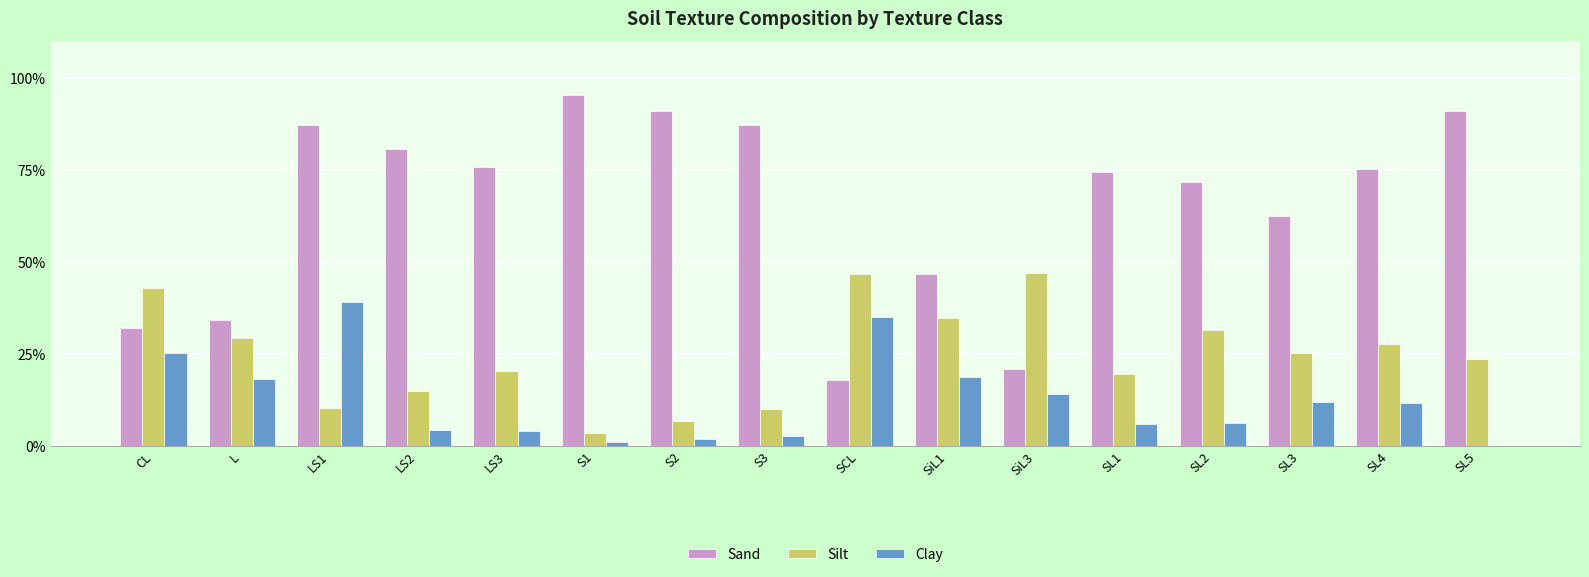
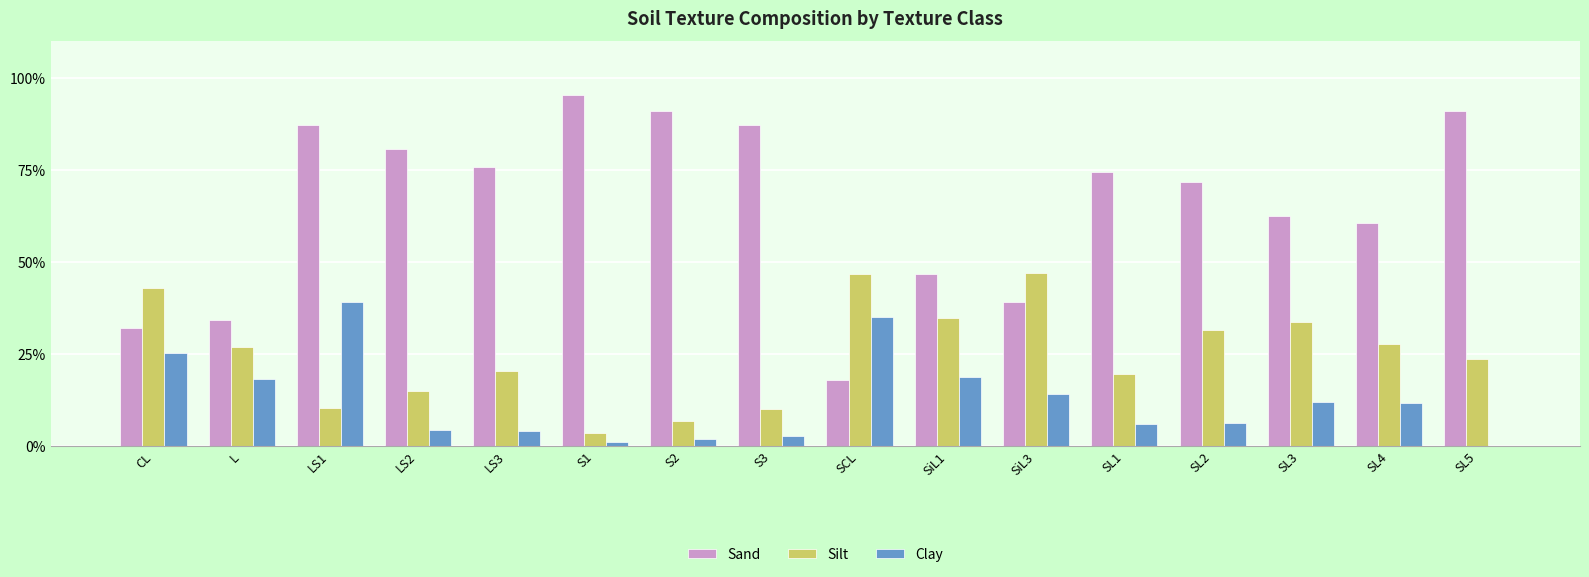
  {
    "Sand": {
      "CL": "32%",
      "L": "34%",
      "LS1": "87%",
      "LS2": "81%",
      "LS3": "76%",
      "S1": "95%",
      "S2": "91%",
      "S3": "87%",
      "SCL": "18%",
      "SiL1": "47%",
-     "SiL3": "21%",
+     "SiL3": "39%",
      "SL1": "75%",
      "SL2": "72%",
      "SL3": "63%",
-     "SL4": "75%",
+     "SL4": "60%",
      "SL5": "91%"
    },
    "Silt": {
      "CL": "43%",
-     "L": "29%",
+     "L": "27%",
      "LS1": "10%",
      "LS2": "15%",
      "LS3": "20%",
      "S1": "3%",
      "S2": "7%",
      "S3": "10%",
      "SCL": "47%",
      "SiL1": "35%",
      "SiL3": "47%",
      "SL1": "20%",
      "SL2": "32%",
-     "SL3": "25%",
+     "SL3": "34%",
      "SL4": "28%",
      "SL5": "24%"
    },
    "Clay": {
      "CL": "25%",
      "L": "18%",
      "LS1": "39%",
      "LS2": "4%",
      "LS3": "4%",
      "S1": "1%",
      "S2": "2%",
      "S3": "3%",
      "SCL": "35%",
      "SiL1": "19%",
      "SiL3": "14%",
      "SL1": "6%",
      "SL2": "6%",
      "SL3": "12%",
      "SL4": "12%",
      "SL5": "0%"
    }
  }
